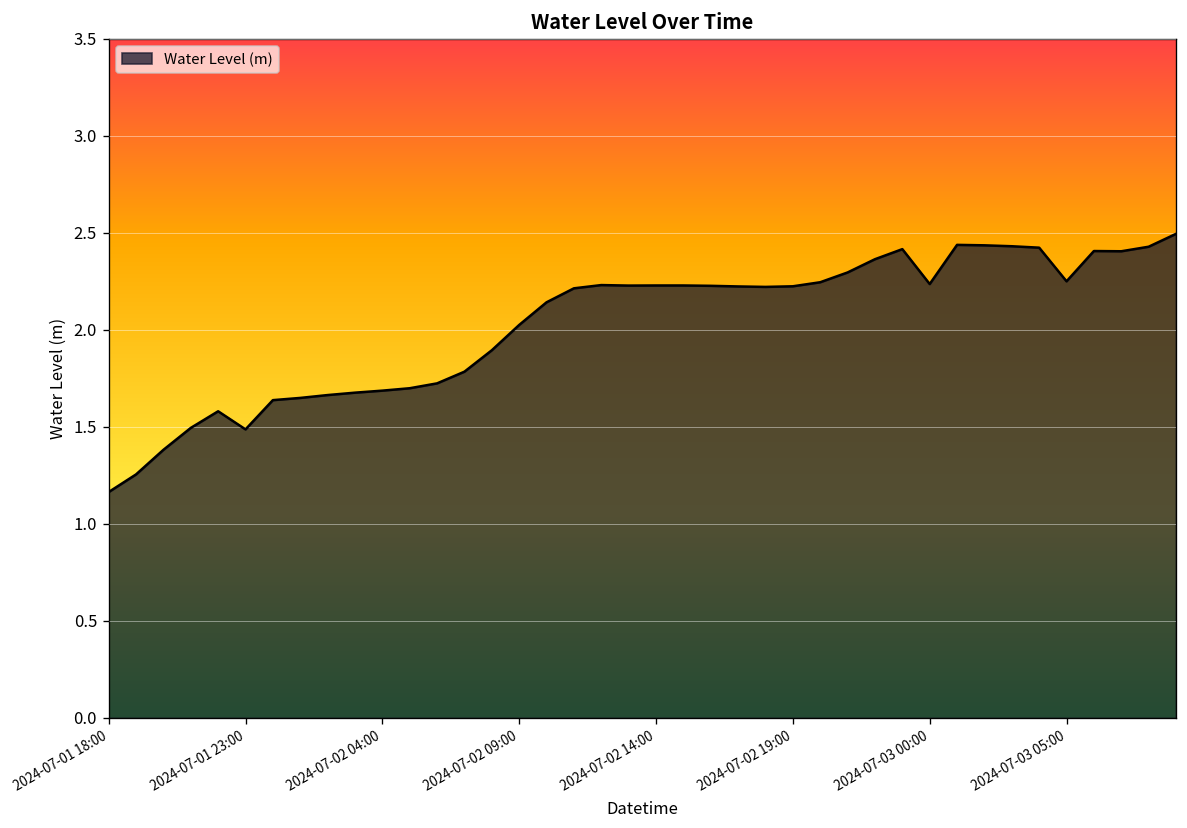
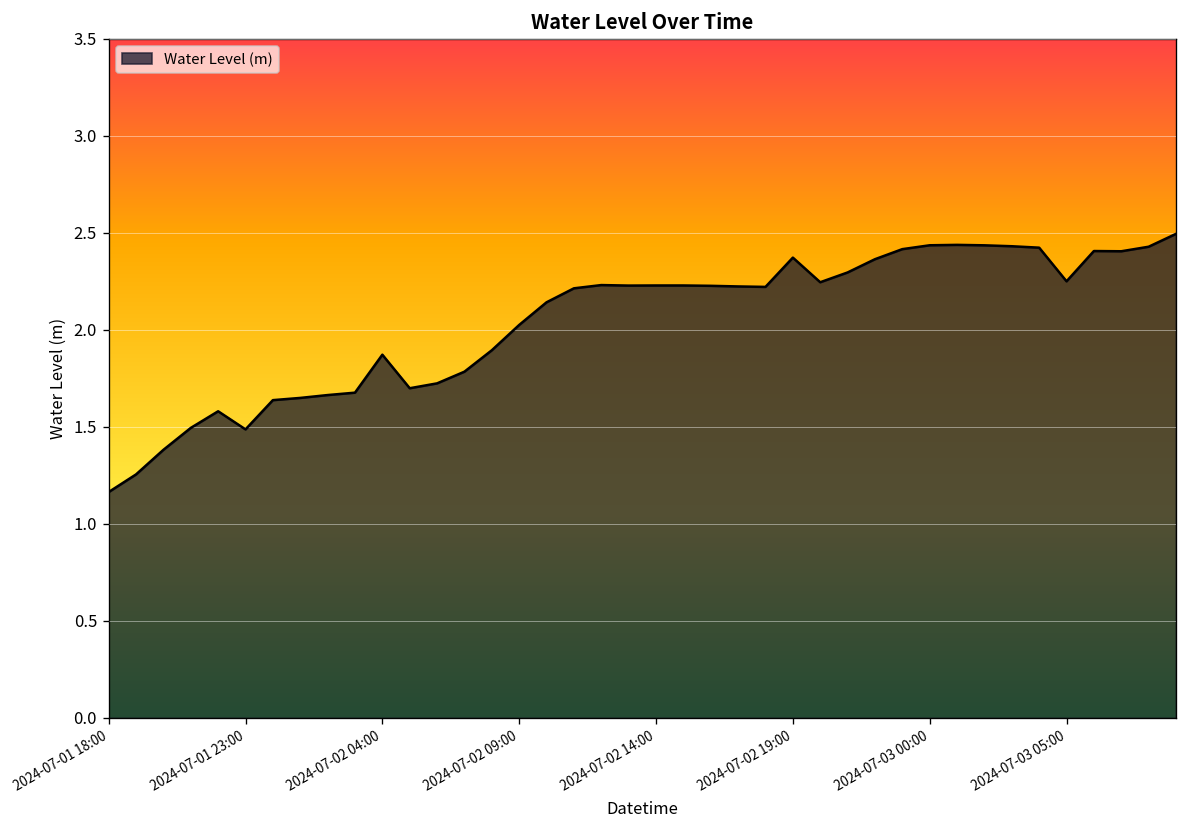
  {
    "2024-07-01 18:00": 1.16,
    "2024-07-01 23:00": 1.49,
-   "2024-07-02 04:00": 1.69,
+   "2024-07-02 04:00": 1.87,
    "2024-07-02 09:00": 2.03,
    "2024-07-02 14:00": 2.23,
-   "2024-07-02 19:00": 2.22,
-   "2024-07-03 00:00": 2.24,
+   "2024-07-02 19:00": 2.37,
+   "2024-07-03 00:00": 2.44,
    "2024-07-03 05:00": 2.25
  }
